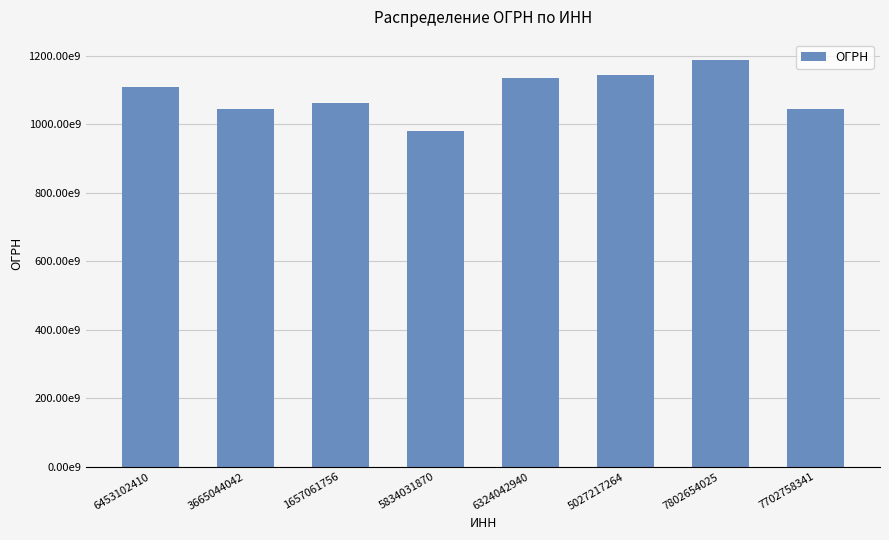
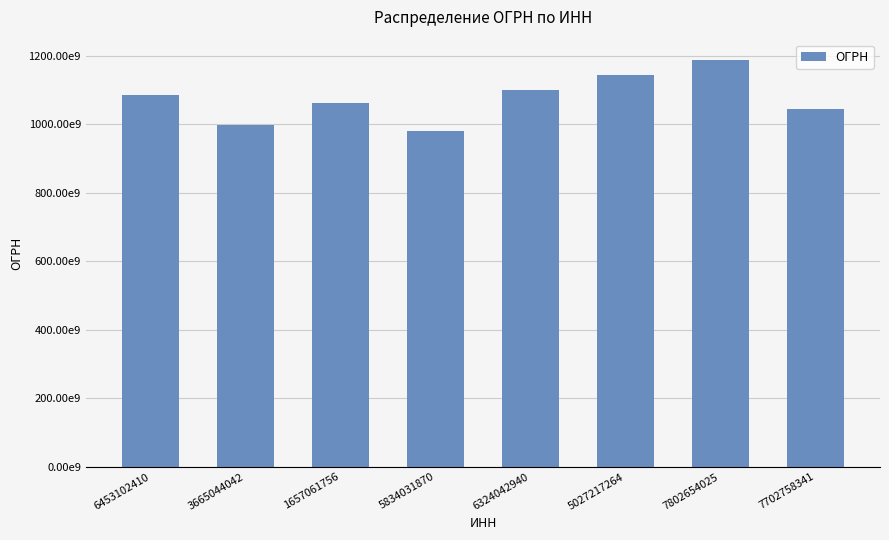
  {
-   "6453102410": 1110000000000,
-   "3665044042": 1040000000000,
+   "6453102410": 1090000000000,
+   "3665044042": 1000000000000,
    "1657061756": 1060000000000,
    "5834031870": 980000000000,
-   "6324042940": 1140000000000,
+   "6324042940": 1100000000000,
    "5027217264": 1150000000000,
    "7802654025": 1190000000000,
    "7702758341": 1050000000000
  }
